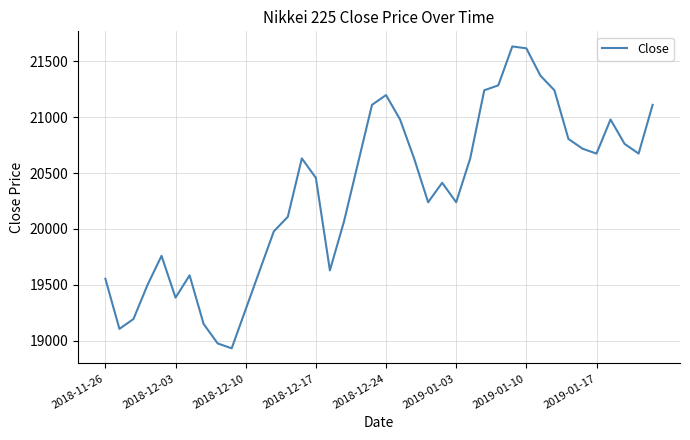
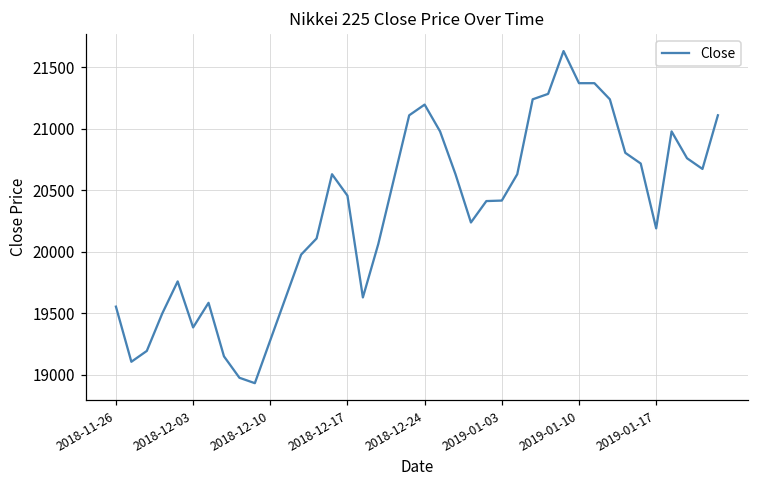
  {
    "2018-11-26": 19560,
    "2018-12-03": 19390,
    "2018-12-10": 19280,
    "2018-12-17": 20460,
    "2018-12-24": 21200,
-   "2019-01-03": 20240,
-   "2019-01-10": 21620,
-   "2019-01-17": 20670
+   "2019-01-03": 20420,
+   "2019-01-10": 21370,
+   "2019-01-17": 20190
  }
